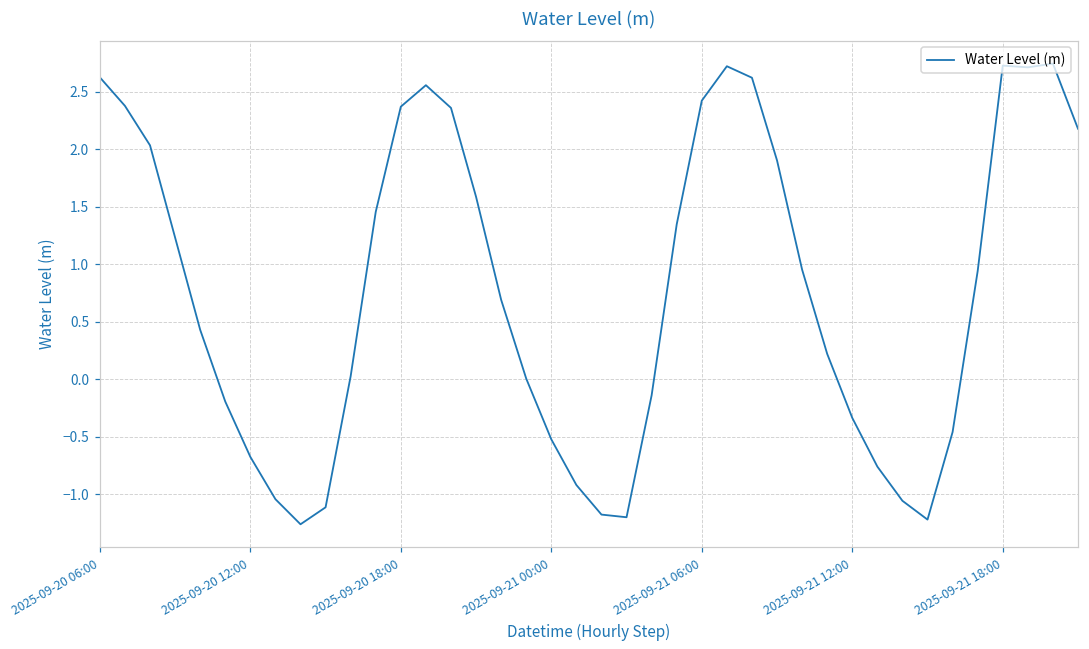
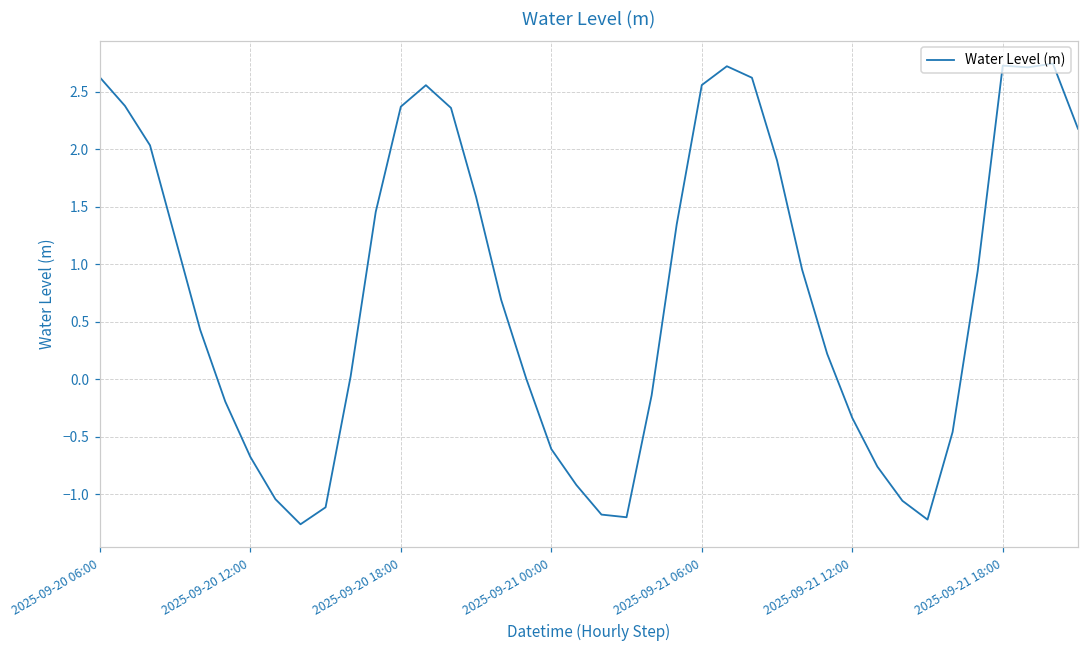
  {
    "2025-09-20 06:00": 2.62,
    "2025-09-20 12:00": -0.68,
    "2025-09-20 18:00": 2.37,
-   "2025-09-21 00:00": -0.52,
-   "2025-09-21 06:00": 2.42,
+   "2025-09-21 00:00": -0.61,
+   "2025-09-21 06:00": 2.56,
    "2025-09-21 12:00": -0.34
  }
